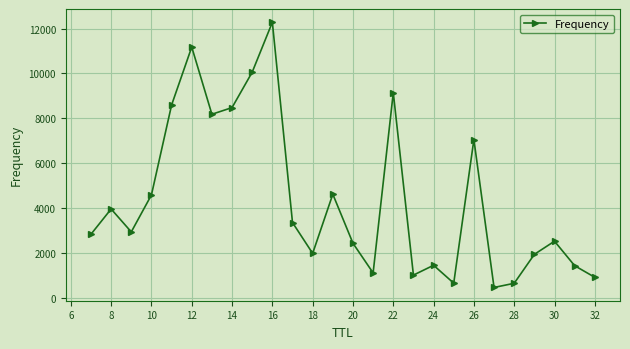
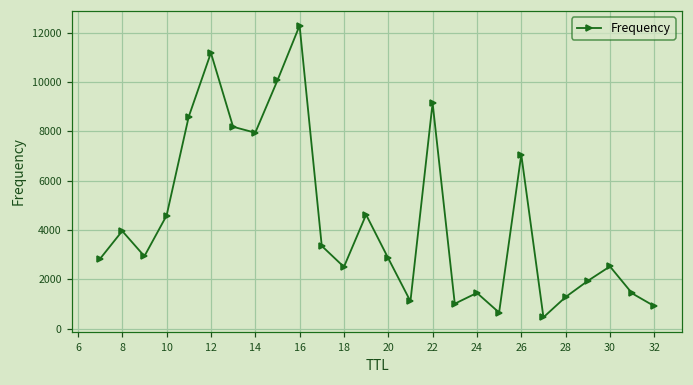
  {
    "8": 4000,
    "10": 4600,
    "12": 11200,
-   "14": 8500,
+   "14": 7900,
    "16": 12300,
-   "18": 2000,
-   "20": 2400,
+   "18": 2500,
+   "20": 2900,
    "22": 9100,
    "24": 1400,
    "26": 7100,
-   "28": 600,
+   "28": 1300,
    "30": 2500,
    "32": 900
  }
